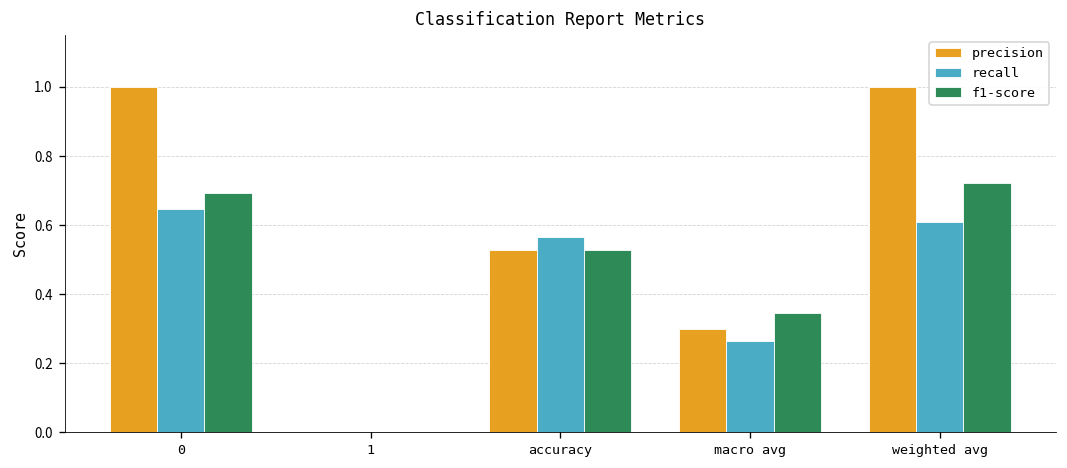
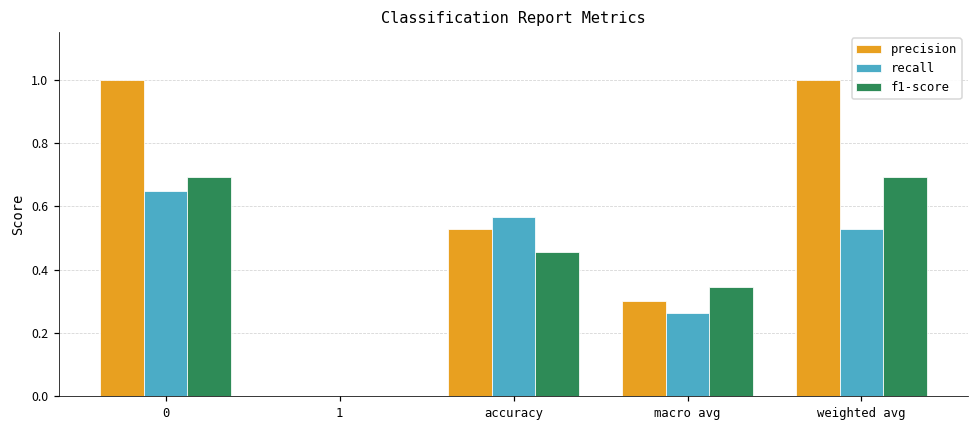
  {
    "precision": {
      "0": 1.00,
      "1": 0.00,
      "accuracy": 0.53,
      "macro avg": 0.30,
      "weighted avg": 1.00
    },
    "recall": {
      "0": 0.65,
      "1": 0.00,
      "accuracy": 0.57,
      "macro avg": 0.26,
-     "weighted avg": 0.61
+     "weighted avg": 0.53
    },
    "f1-score": {
      "0": 0.69,
      "1": 0.00,
-     "accuracy": 0.53,
+     "accuracy": 0.46,
      "macro avg": 0.35,
-     "weighted avg": 0.72
+     "weighted avg": 0.69
    }
  }
